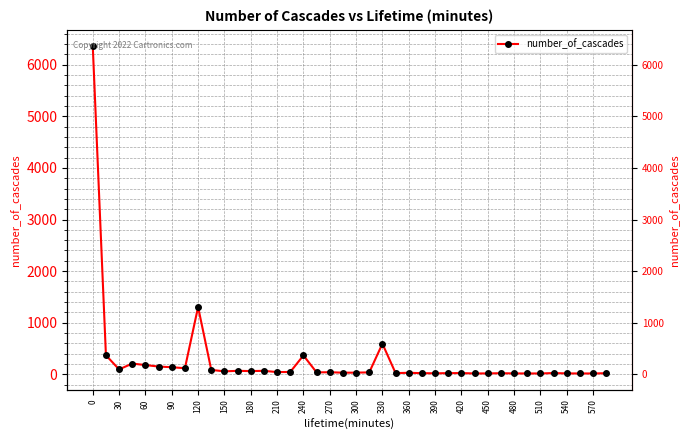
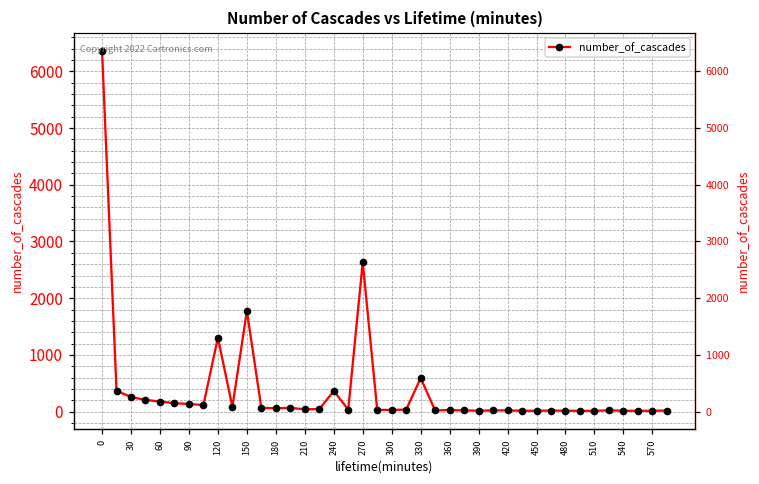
  {
-   "30": 100,
+   "30": 300,
    "60": 200,
    "90": 100,
    "120": 1300,
-   "150": 100,
+   "150": 1800,
    "180": 100,
    "210": 0,
    "240": 400,
-   "270": 0,
+   "270": 2600,
    "300": 0,
    "330": 600,
    "360": 0,
    "390": 0,
    "420": 0,
    "450": 0,
    "480": 0,
    "510": 0,
    "540": 0,
    "570": 0
  }
